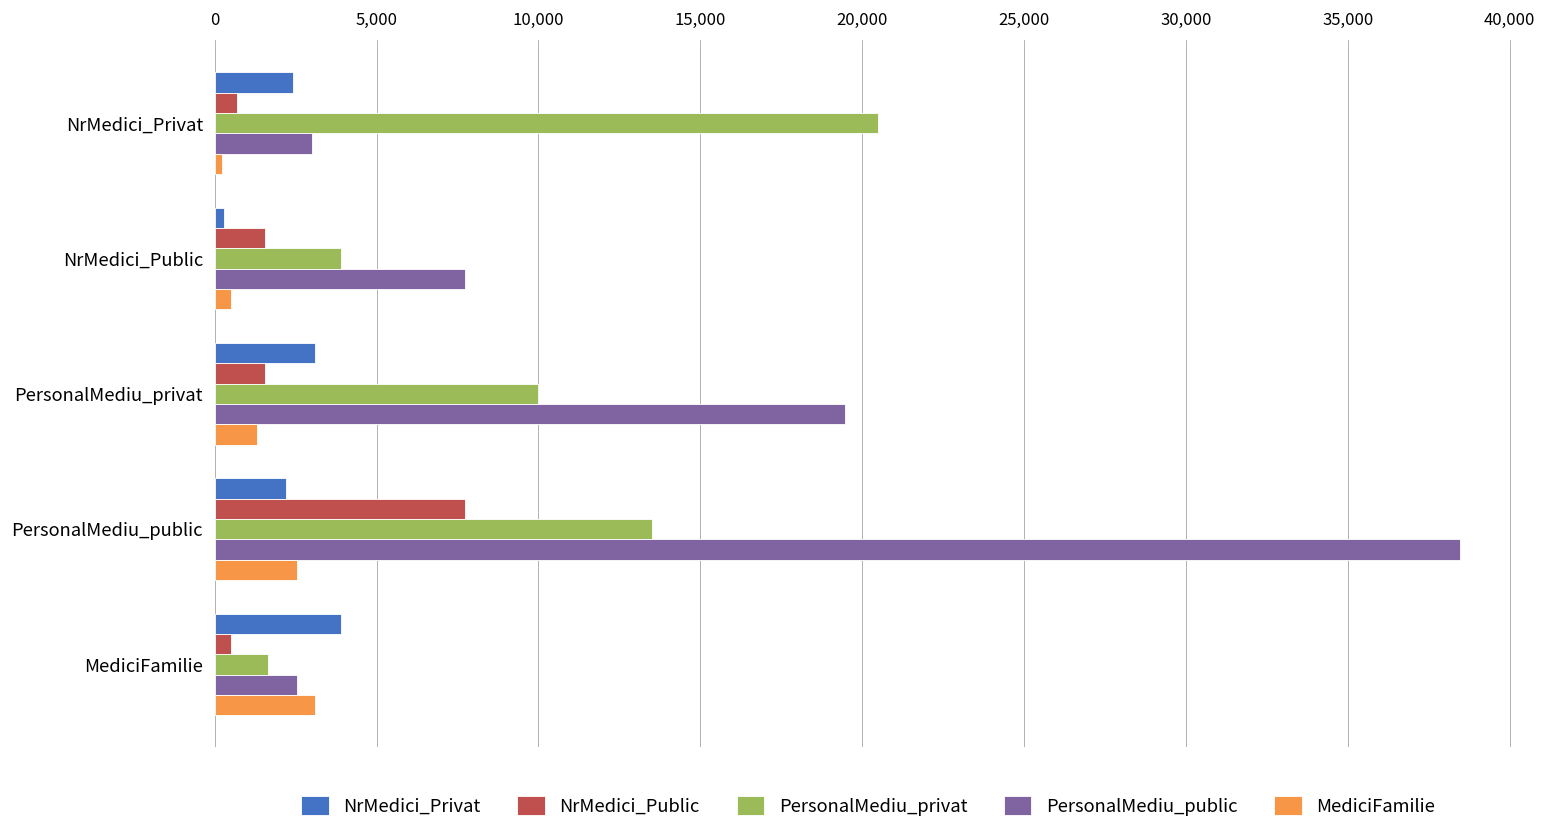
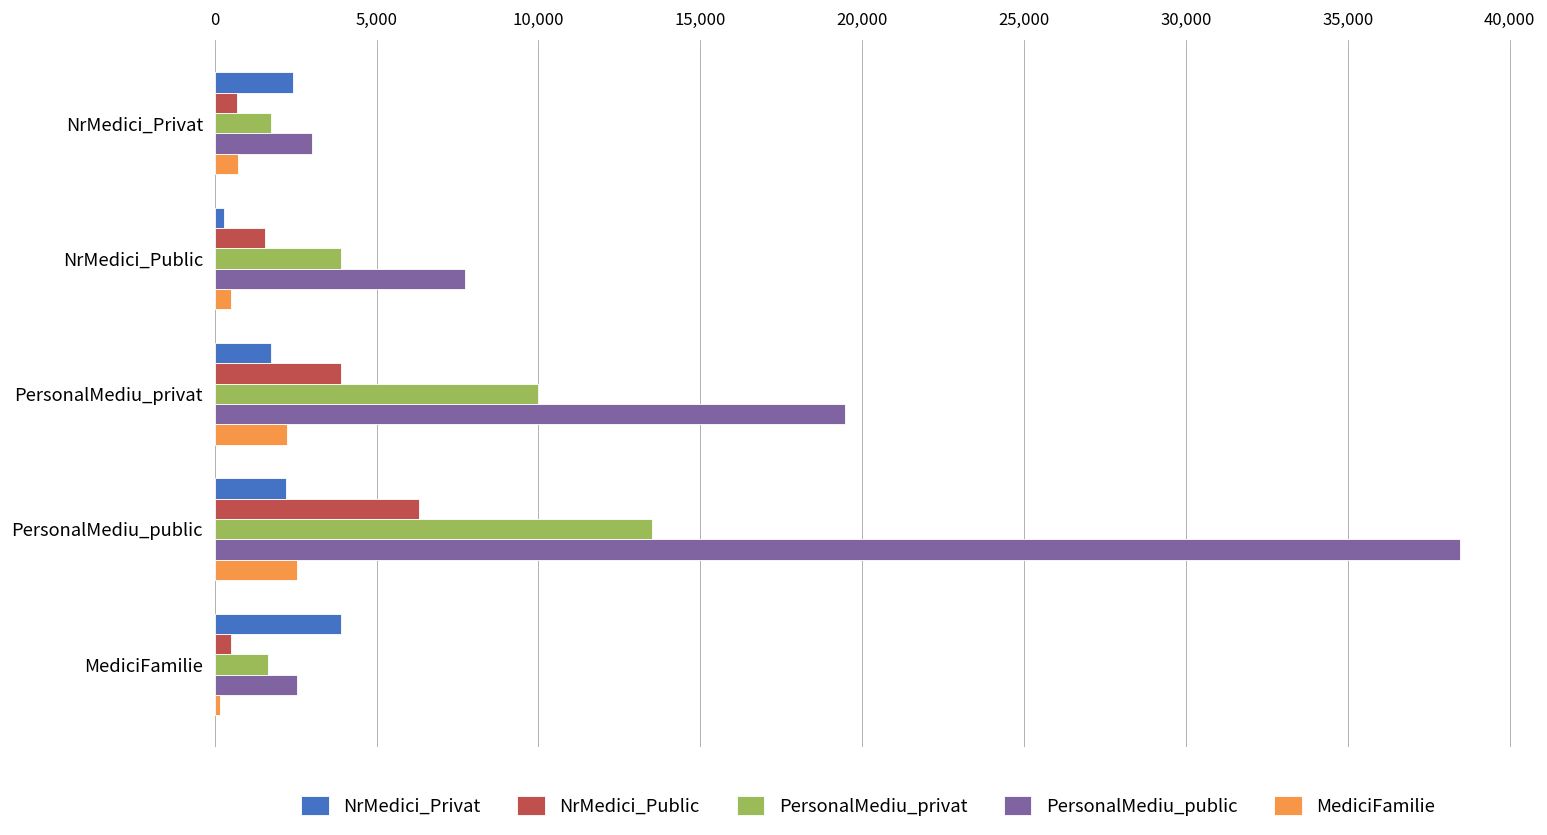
  {
    "NrMedici_Privat": {
      "NrMedici_Privat": "2,400",
      "NrMedici_Public": "300",
-     "PersonalMediu_privat": "3,100",
+     "PersonalMediu_privat": "1,700",
      "PersonalMediu_public": "2,200",
      "MediciFamilie": "3,900"
    },
    "NrMedici_Public": {
      "NrMedici_Privat": "700",
      "NrMedici_Public": "1,600",
-     "PersonalMediu_privat": "1,500",
-     "PersonalMediu_public": "7,700",
+     "PersonalMediu_privat": "3,900",
+     "PersonalMediu_public": "6,300",
      "MediciFamilie": "500"
    },
    "PersonalMediu_privat": {
-     "NrMedici_Privat": "20,500",
+     "NrMedici_Privat": "1,700",
      "NrMedici_Public": "3,900",
      "PersonalMediu_privat": "10,000",
      "PersonalMediu_public": "13,500",
      "MediciFamilie": "1,600"
    },
    "PersonalMediu_public": {
      "NrMedici_Privat": "3,000",
      "NrMedici_Public": "7,700",
      "PersonalMediu_privat": "19,500",
      "PersonalMediu_public": "38,500",
      "MediciFamilie": "2,600"
    },
    "MediciFamilie": {
-     "NrMedici_Privat": "200",
+     "NrMedici_Privat": "700",
      "NrMedici_Public": "500",
-     "PersonalMediu_privat": "1,300",
+     "PersonalMediu_privat": "2,200",
      "PersonalMediu_public": "2,600",
-     "MediciFamilie": "3,100"
+     "MediciFamilie": "200"
    }
  }
